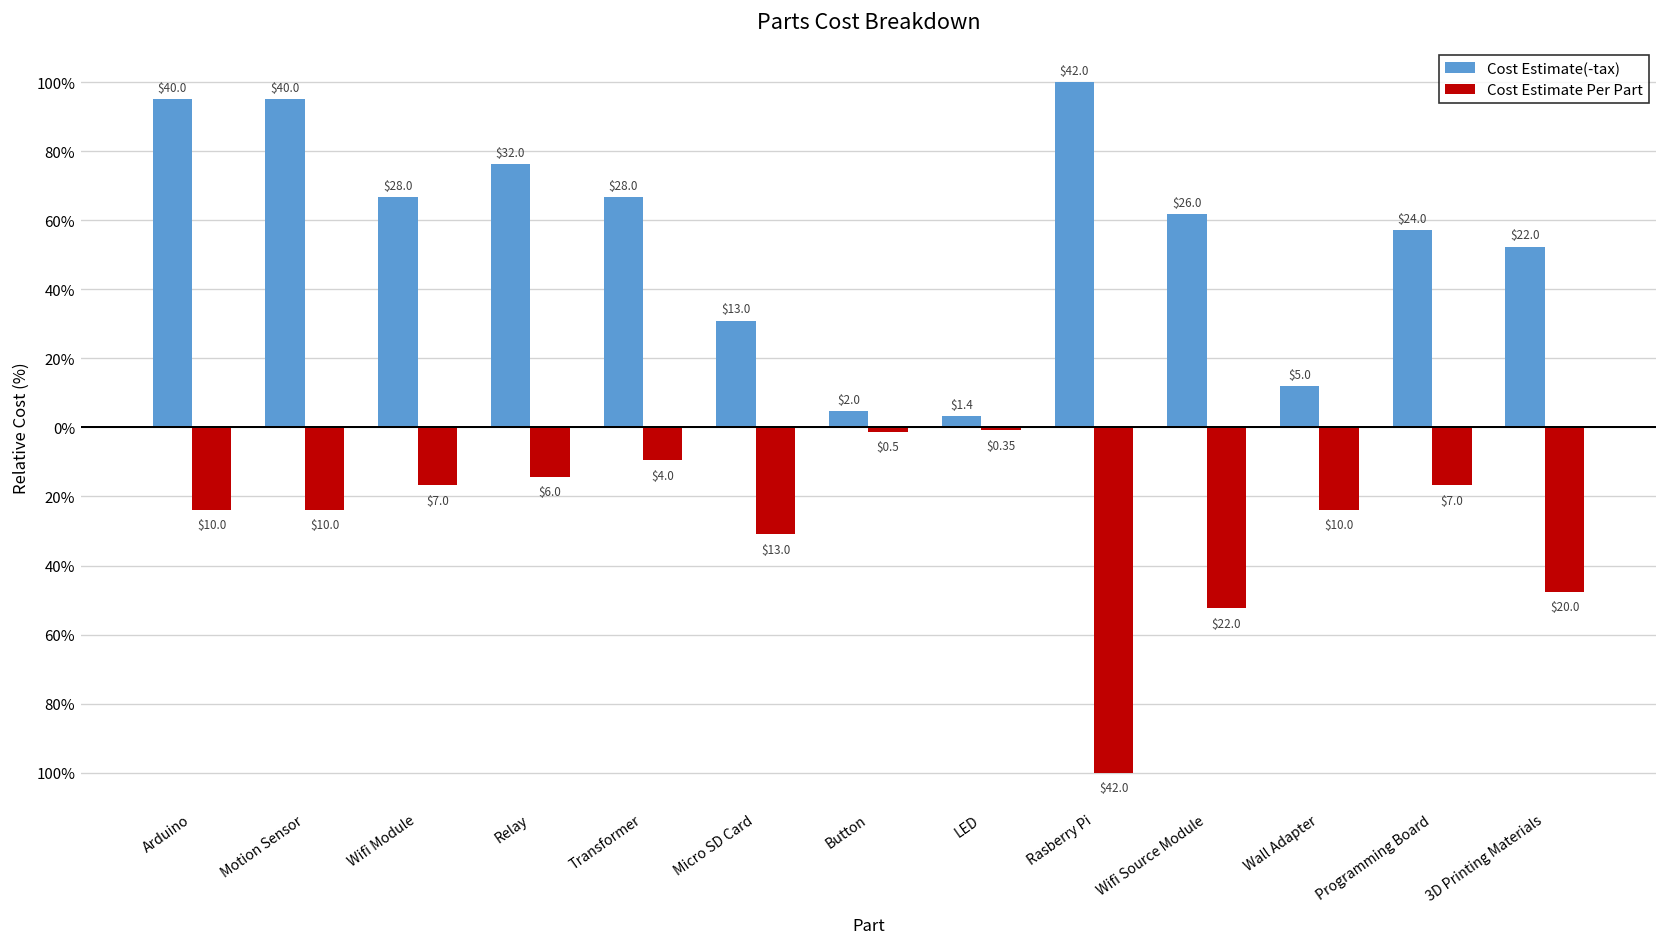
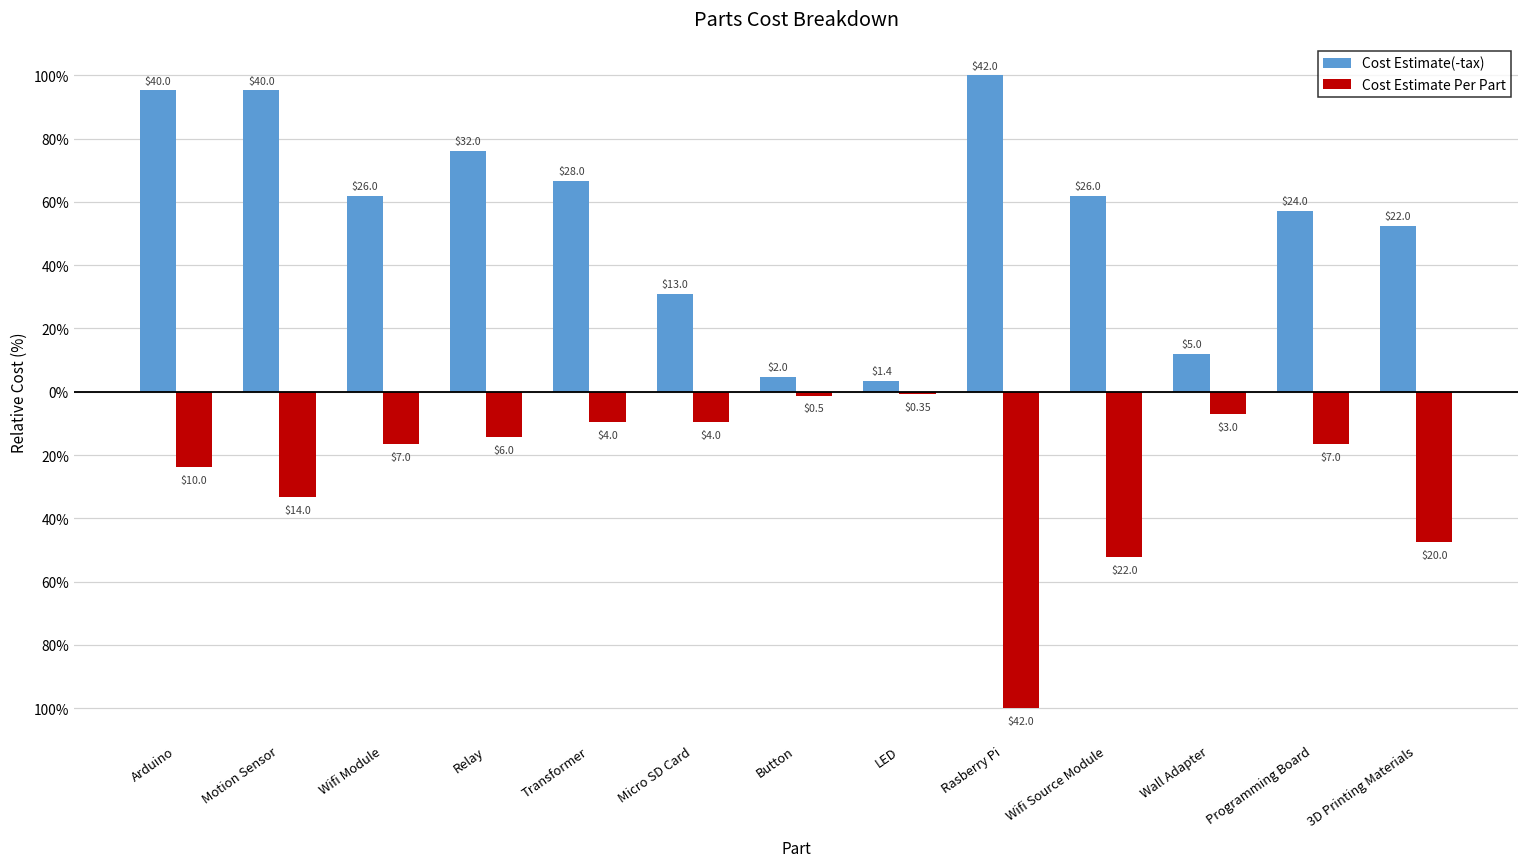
  {
    "Cost Estimate(-tax)": {
-     "Wifi Module": "$28.0"
+     "Wifi Module": "$26.0"
    },
    "Cost Estimate Per Part": {
-     "Motion Sensor": "$10.0",
-     "Micro SD Card": "$13.0",
-     "Wall Adapter": "$10.0"
+     "Motion Sensor": "$14.0",
+     "Micro SD Card": "$4.0",
+     "Wall Adapter": "$3.0"
    }
  }
